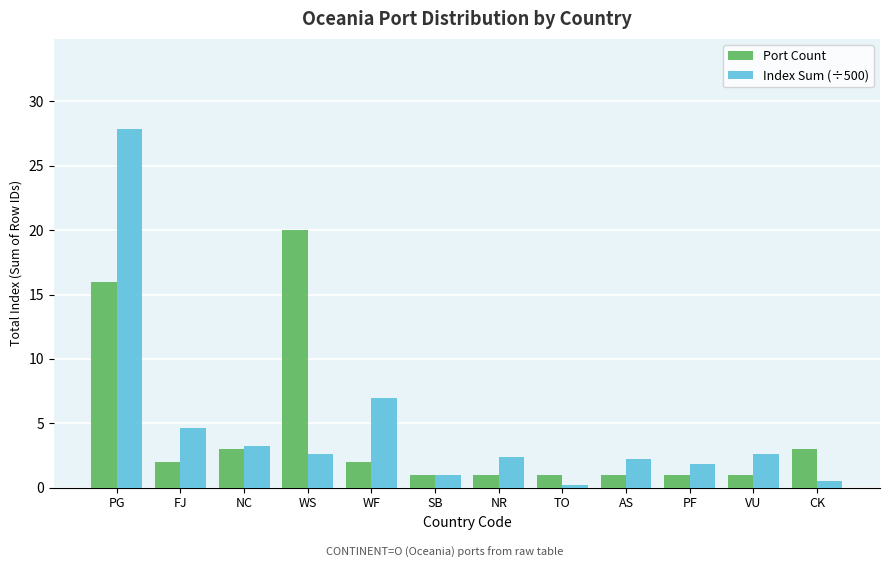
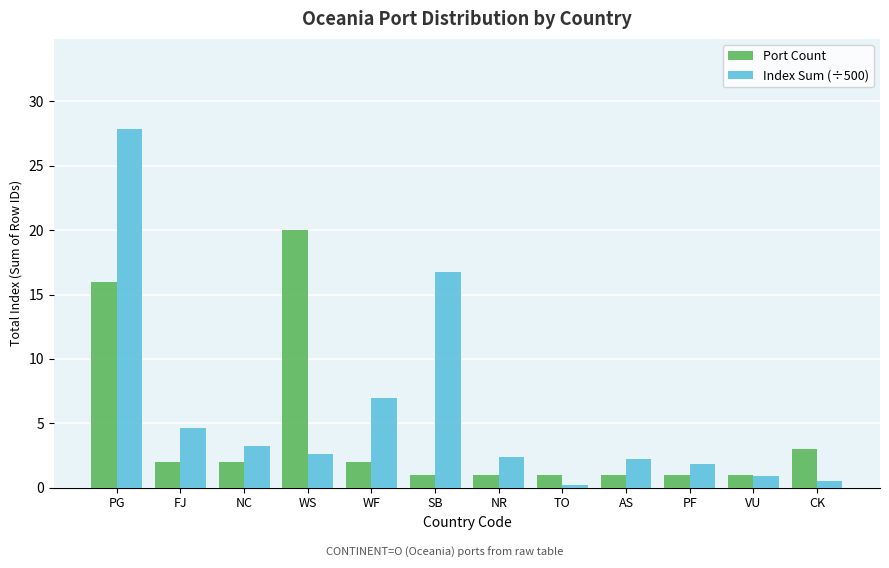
  {
    "Port Count": {
      "PG": 16,
      "FJ": 2,
-     "NC": 3,
+     "NC": 2,
      "WS": 20,
      "WF": 2,
      "SB": 1,
      "NR": 1,
      "TO": 1,
      "AS": 1,
      "PF": 1,
      "VU": 1,
      "CK": 3
    },
    "Index Sum (÷500)": {
      "PG": 27.9,
      "FJ": 4.6,
      "NC": 3.2,
      "WS": 2.6,
      "WF": 7.0,
-     "SB": 1.0,
+     "SB": 16.8,
      "NR": 2.4,
      "TO": 0.2,
      "AS": 2.2,
      "PF": 1.8,
-     "VU": 2.6,
+     "VU": 0.9,
      "CK": 0.5
    }
  }
